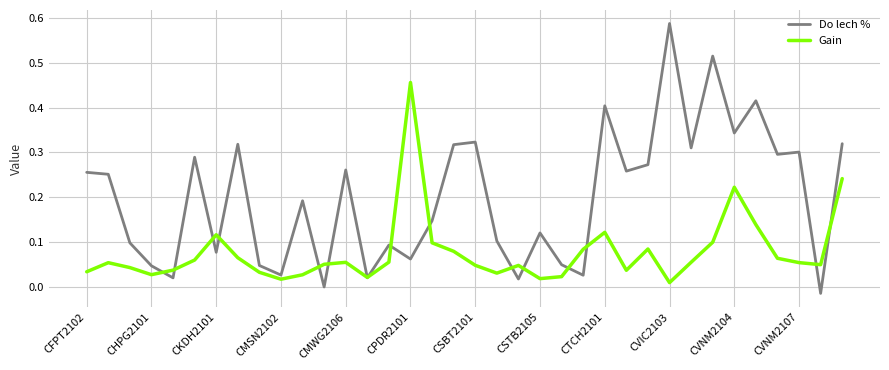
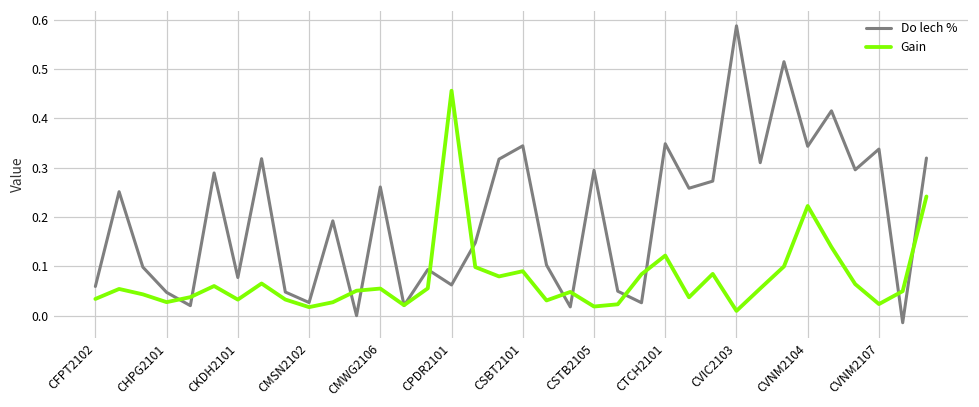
  {
    "Do lech %": {
-     "CFPT2102": 0.26,
+     "CFPT2102": 0.06,
      "CHPG2101": 0.05,
      "CKDH2101": 0.08,
      "CMSN2102": 0.03,
      "CMWG2106": 0.26,
      "CPDR2101": 0.06,
-     "CSBT2101": 0.32,
-     "CSTB2105": 0.12,
-     "CTCH2101": 0.40,
+     "CSBT2101": 0.34,
+     "CSTB2105": 0.29,
+     "CTCH2101": 0.35,
      "CVIC2103": 0.59,
      "CVNM2104": 0.34,
-     "CVNM2107": 0.30
+     "CVNM2107": 0.34
    },
    "Gain": {
      "CFPT2102": 0.03,
      "CHPG2101": 0.03,
-     "CKDH2101": 0.12,
+     "CKDH2101": 0.03,
      "CMSN2102": 0.02,
      "CMWG2106": 0.05,
      "CPDR2101": 0.46,
-     "CSBT2101": 0.05,
+     "CSBT2101": 0.09,
      "CSTB2105": 0.02,
      "CTCH2101": 0.12,
      "CVIC2103": 0.01,
      "CVNM2104": 0.22,
-     "CVNM2107": 0.05
+     "CVNM2107": 0.02
    }
  }
